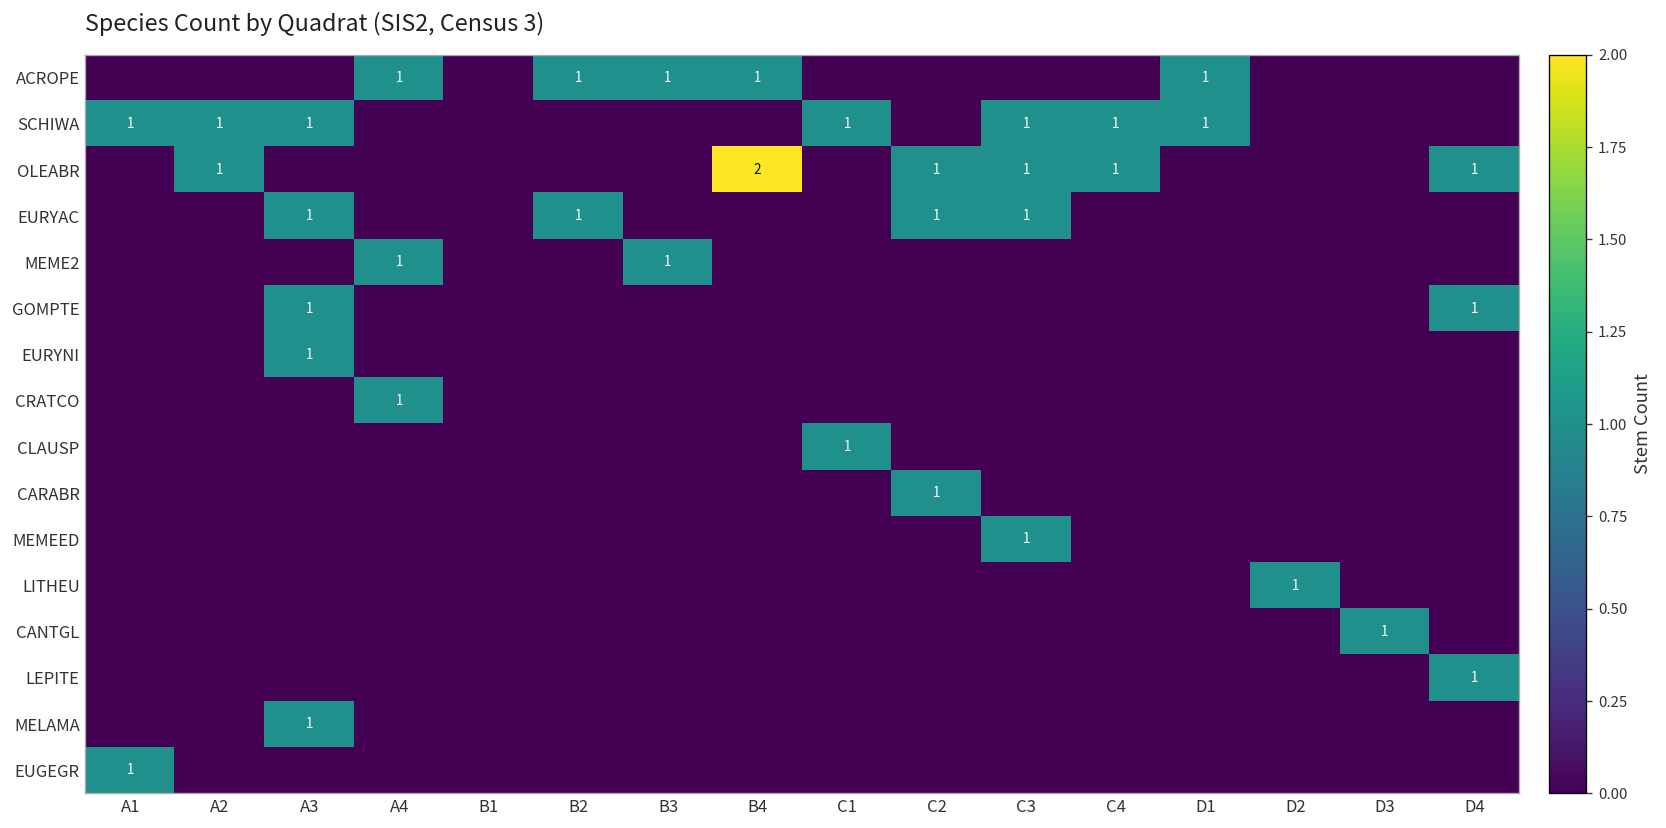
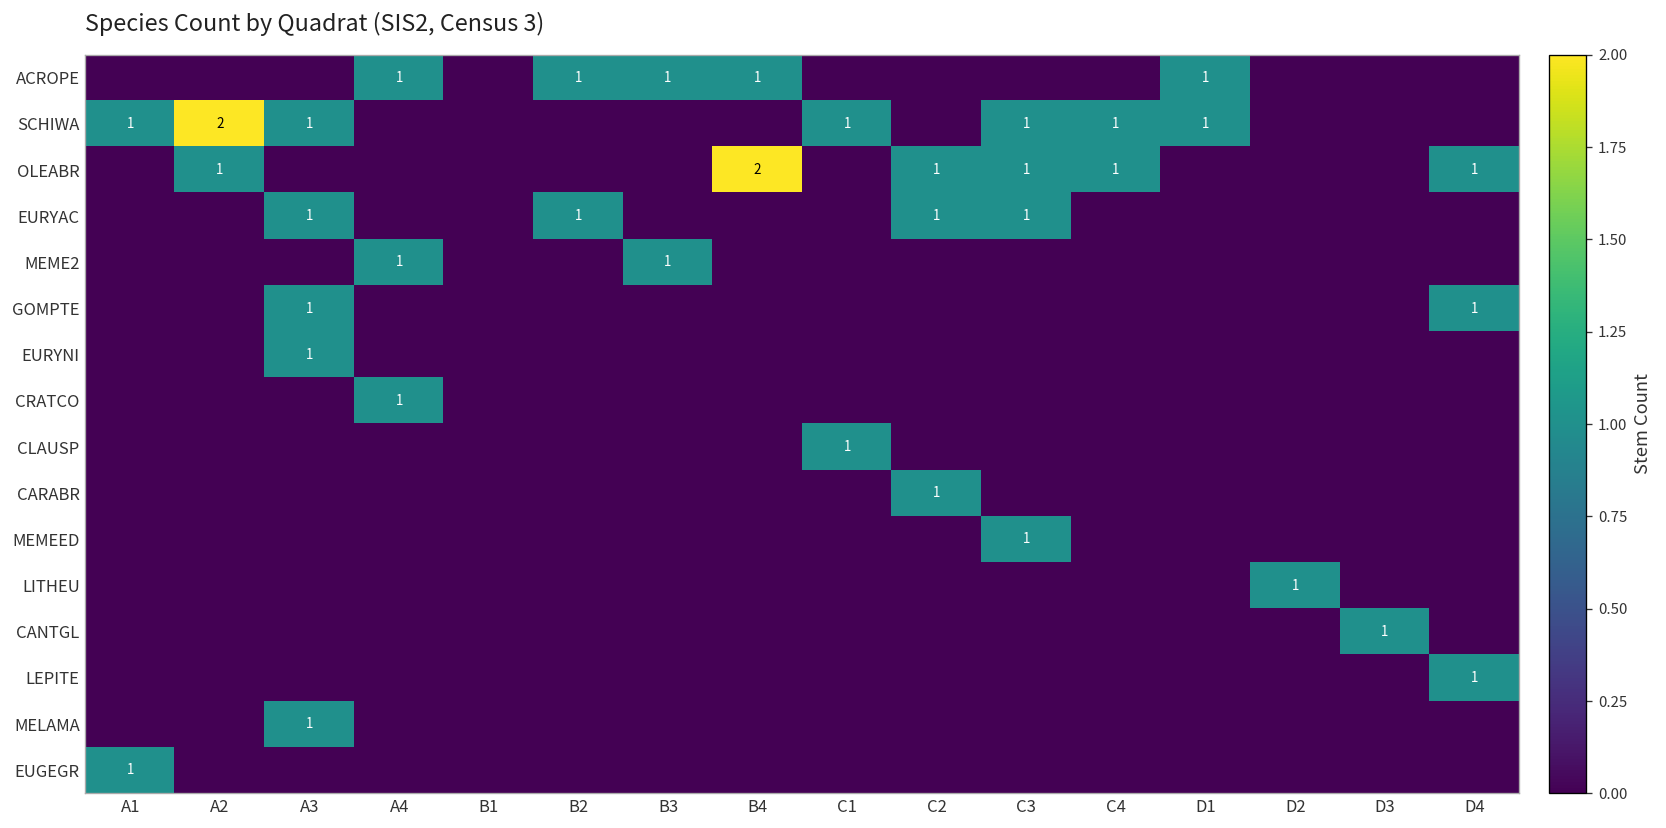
  {
    "ACROPE": {
      "A4": 1,
      "B2": 1,
      "B3": 1,
      "B4": 1,
      "D1": 1
    },
    "SCHIWA": {
      "A1": 1,
-     "A2": 1,
+     "A2": 2,
      "A3": 1,
      "C1": 1,
      "C3": 1,
      "C4": 1,
      "D1": 1
    },
    "OLEABR": {
      "A2": 1,
      "B4": 2,
      "C2": 1,
      "C3": 1,
      "C4": 1,
      "D4": 1
    },
    "EURYAC": {
      "A3": 1,
      "B2": 1,
      "C2": 1,
      "C3": 1
    },
    "MEME2": {
      "A4": 1,
      "B3": 1
    },
    "GOMPTE": {
      "A3": 1,
      "D4": 1
    },
    "EURYNI": {
      "A3": 1
    },
    "CRATCO": {
      "A4": 1
    },
    "CLAUSP": {
      "C1": 1
    },
    "CARABR": {
      "C2": 1
    },
    "MEMEED": {
      "C3": 1
    },
    "LITHEU": {
      "D2": 1
    },
    "CANTGL": {
      "D3": 1
    },
    "LEPITE": {
      "D4": 1
    },
    "MELAMA": {
      "A3": 1
    },
    "EUGEGR": {
      "A1": 1
    }
  }
